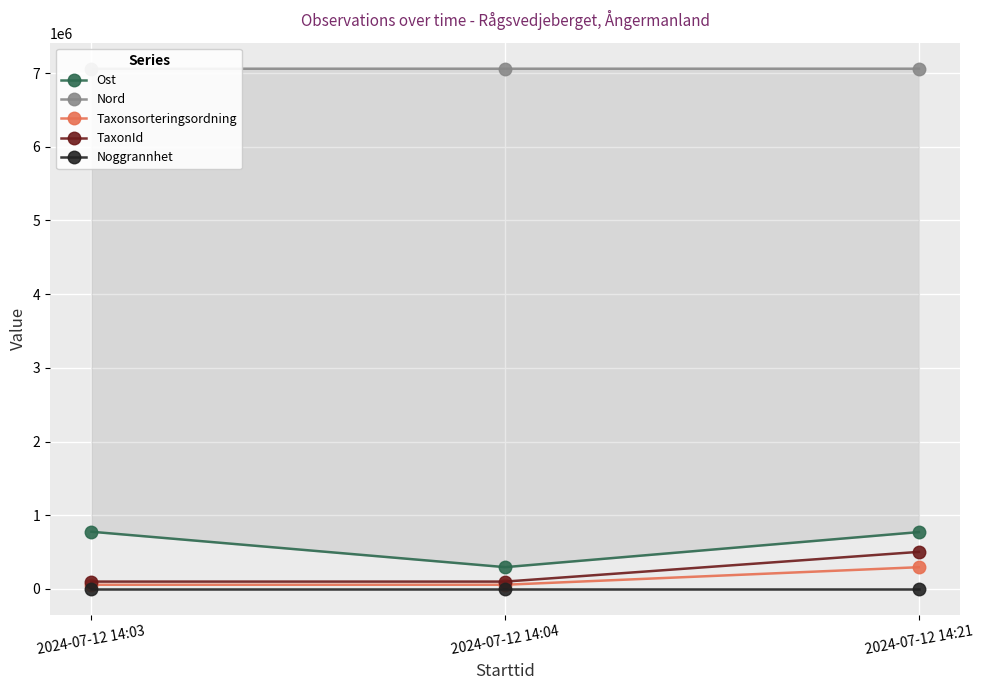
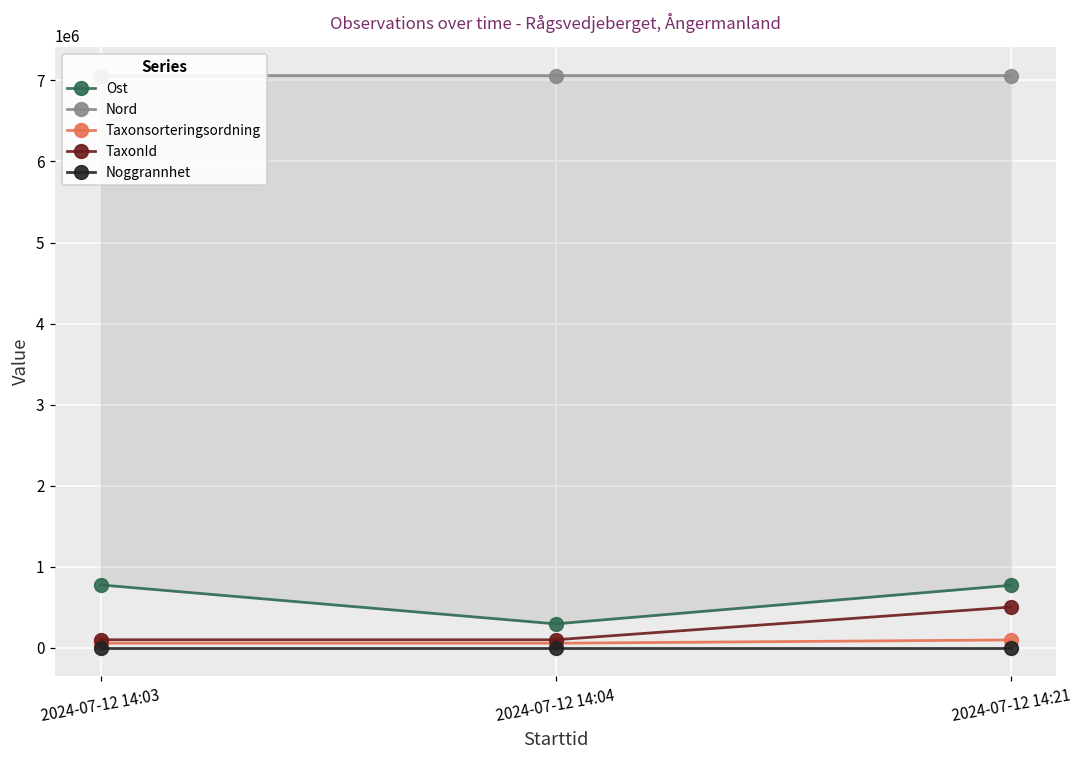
  {
    "Ost": {
      "2024-07-12 14:03": 800000,
      "2024-07-12 14:04": 300000,
      "2024-07-12 14:21": 800000
    },
    "Nord": {
      "2024-07-12 14:04": 7100000,
      "2024-07-12 14:21": 7100000
    },
    "Taxonsorteringsordning": {
      "2024-07-12 14:03": 100000,
      "2024-07-12 14:04": 100000,
-     "2024-07-12 14:21": 300000
+     "2024-07-12 14:21": 100000
    },
    "TaxonId": {
      "2024-07-12 14:03": 100000,
      "2024-07-12 14:04": 100000,
      "2024-07-12 14:21": 500000
    },
    "Noggrannhet": {
      "2024-07-12 14:03": 0,
      "2024-07-12 14:04": 0,
      "2024-07-12 14:21": 0
    }
  }
